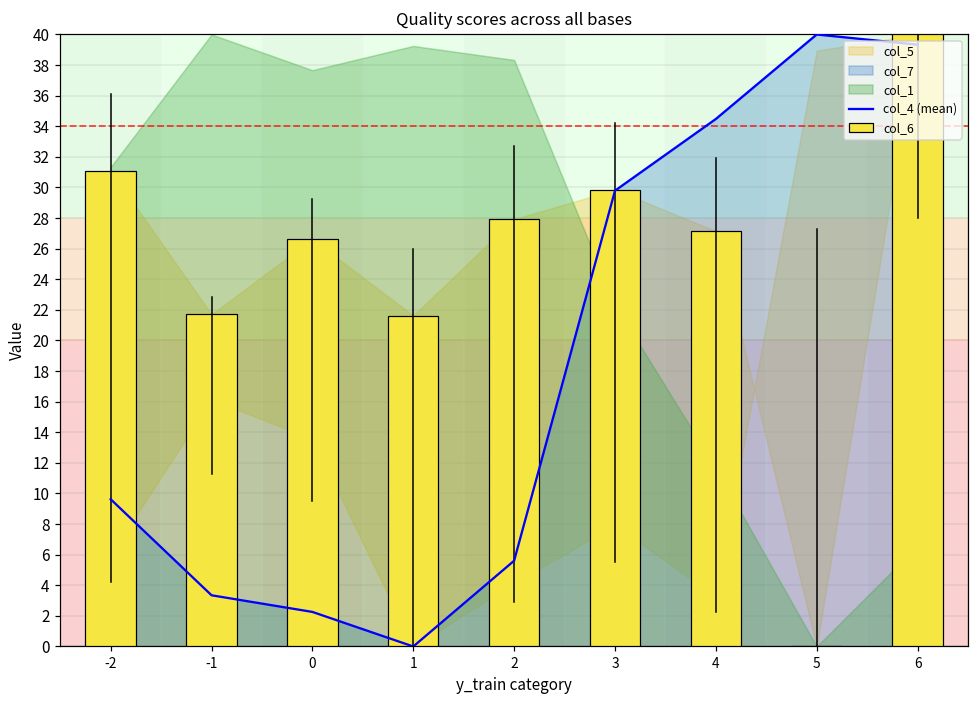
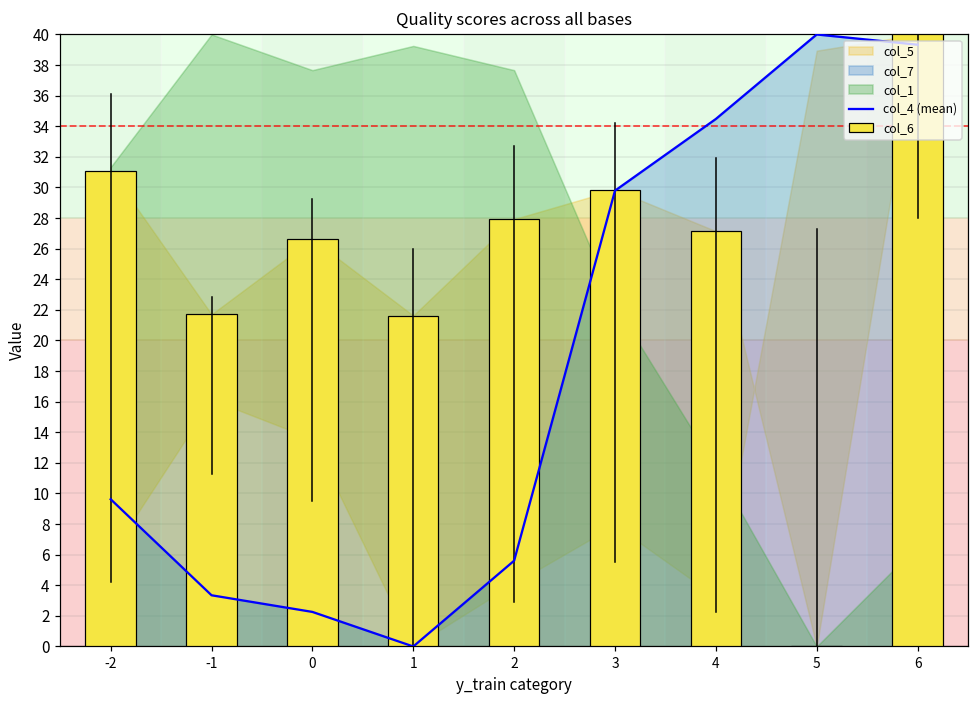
  {
    "col_7": {
      "-2": 9.6,
      "-1": 3.3,
      "0": 2.3,
      "2": 5.6,
      "4": 34.5,
      "5": 40.0
    },
    "col_1": {
      "-2": 31.3,
      "-1": 40.0,
      "0": 37.7,
      "1": 39.2,
-     "2": 38.3,
+     "2": 37.7,
      "3": 22.3,
      "4": 11.7,
      "5": 0.0,
      "6": 6.6
    }
  }
